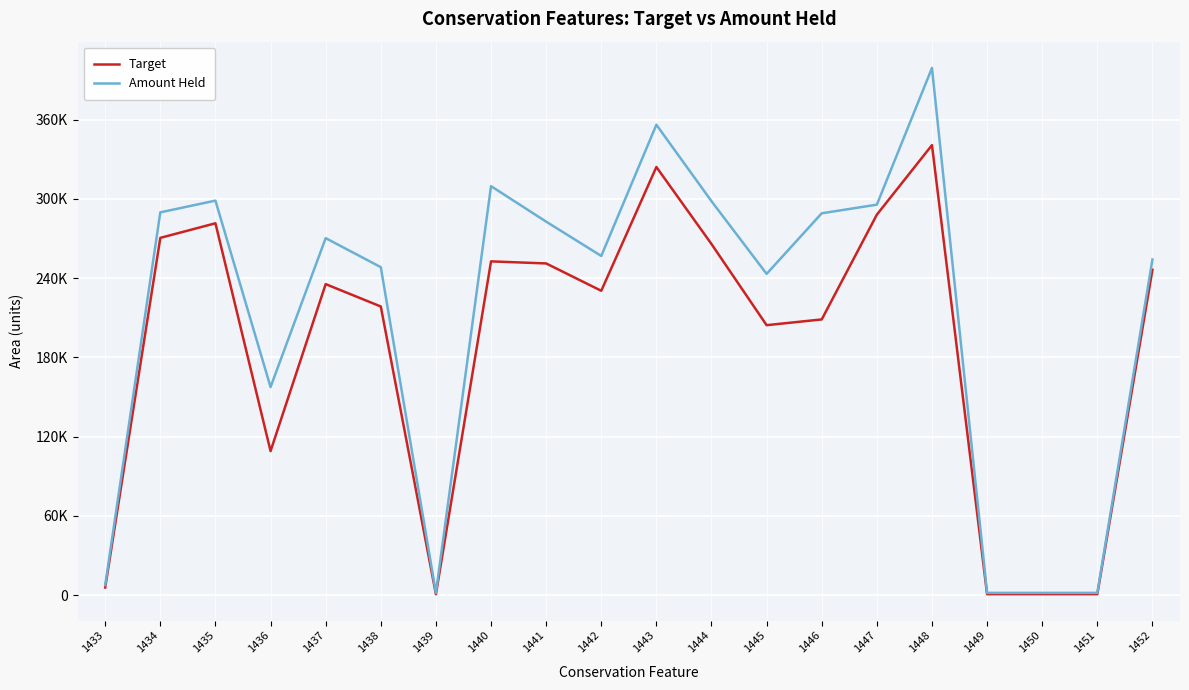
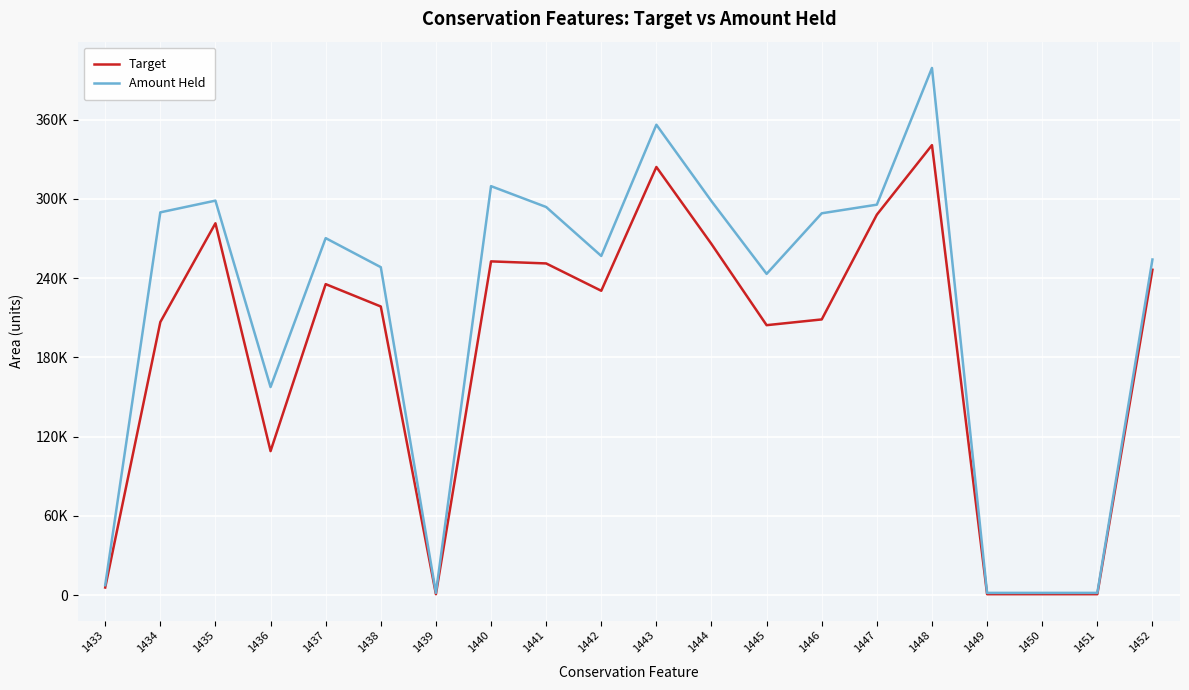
  {
    "Target": {
-     "1434": 271000,
+     "1434": 207000,
      "1435": 282000,
      "1436": 109000,
      "1437": 235000,
      "1438": 219000,
      "1440": 253000,
      "1441": 251000,
      "1442": 230000,
      "1443": 324000,
      "1444": 266000,
      "1445": 204000,
      "1446": 209000,
      "1447": 288000,
      "1448": 341000,
      "1452": 246000
    },
    "Amount Held": {
      "1434": 290000,
      "1435": 299000,
      "1436": 158000,
      "1437": 270000,
      "1438": 248000,
      "1440": 310000,
-     "1441": 283000,
+     "1441": 294000,
      "1442": 257000,
      "1443": 356000,
      "1444": 298000,
      "1445": 243000,
      "1446": 289000,
      "1447": 296000,
      "1448": 399000,
      "1452": 254000
    }
  }
